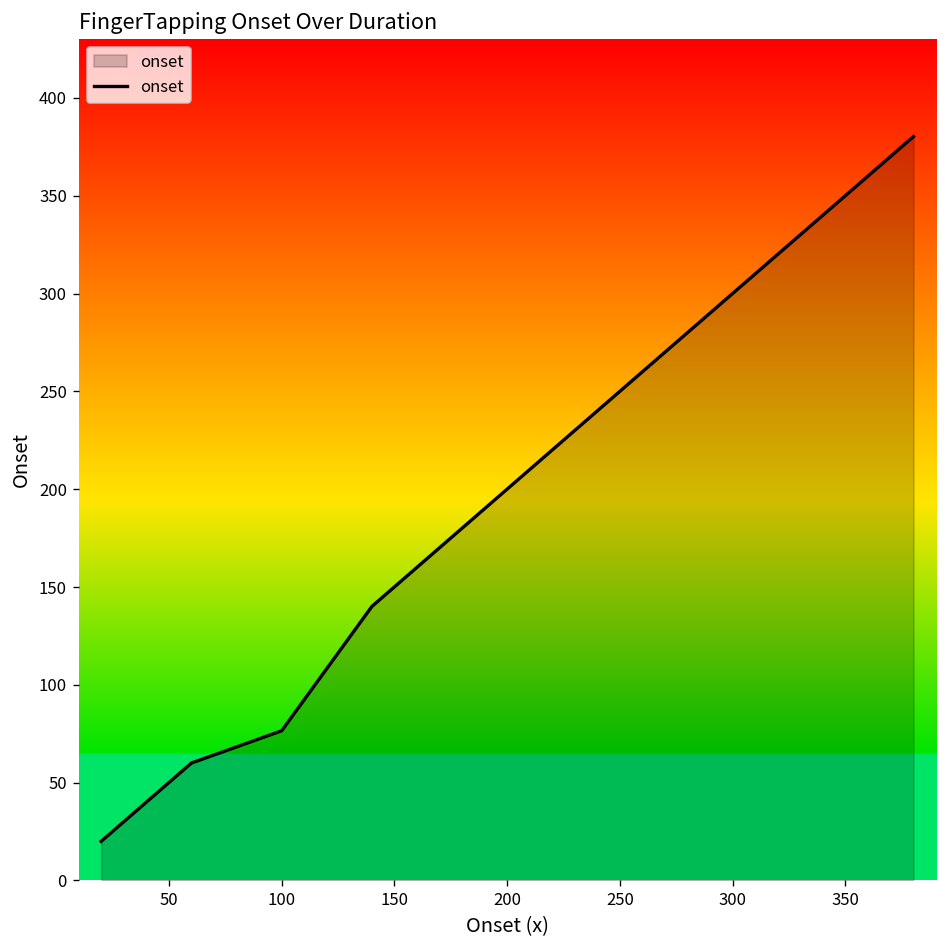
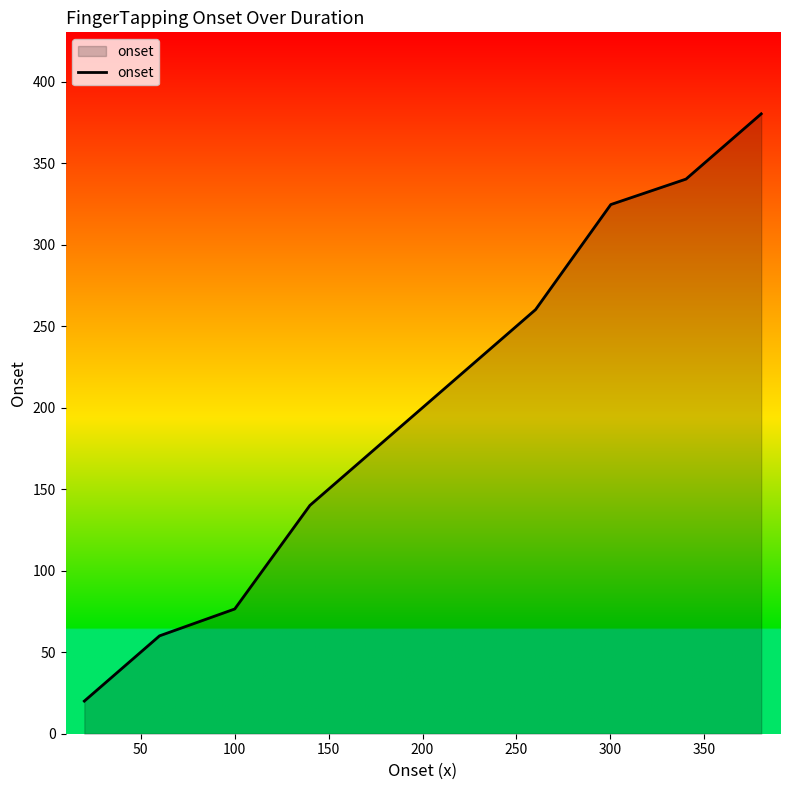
  {
    "100": 77,
-   "300": 300
+   "300": 325
  }
